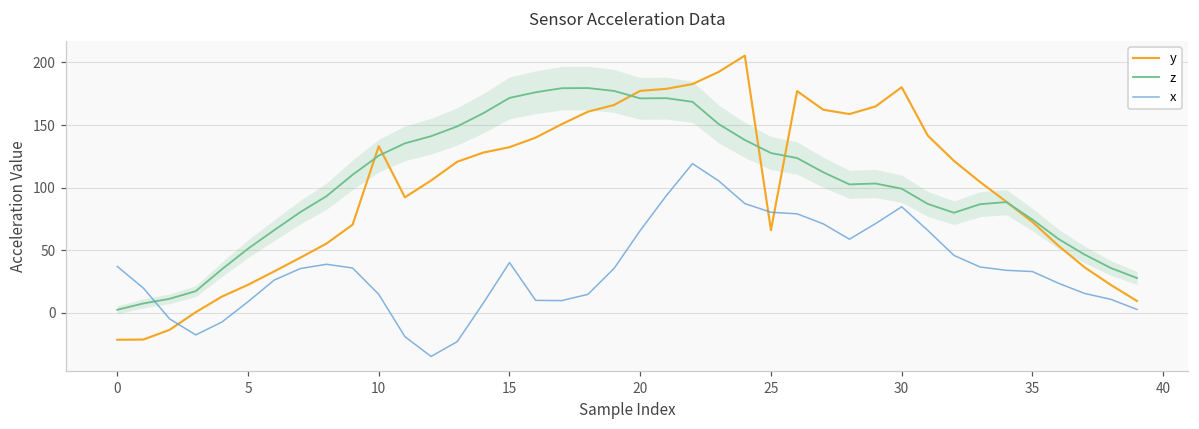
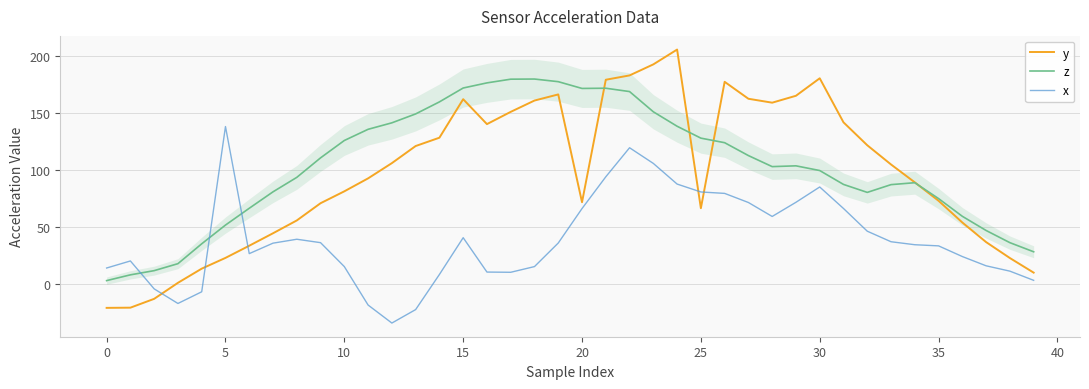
  {
    "y": {
      "0": -21,
      "5": 23,
-     "10": 133,
-     "15": 132,
-     "20": 177,
+     "10": 81,
+     "15": 162,
+     "20": 71,
      "25": 66,
      "30": 180
    },
    "x": {
-     "0": 37,
-     "5": 9,
+     "0": 14,
+     "5": 138,
      "10": 15,
      "15": 40,
      "20": 66,
      "25": 80,
      "30": 85,
      "35": 33
    }
  }
